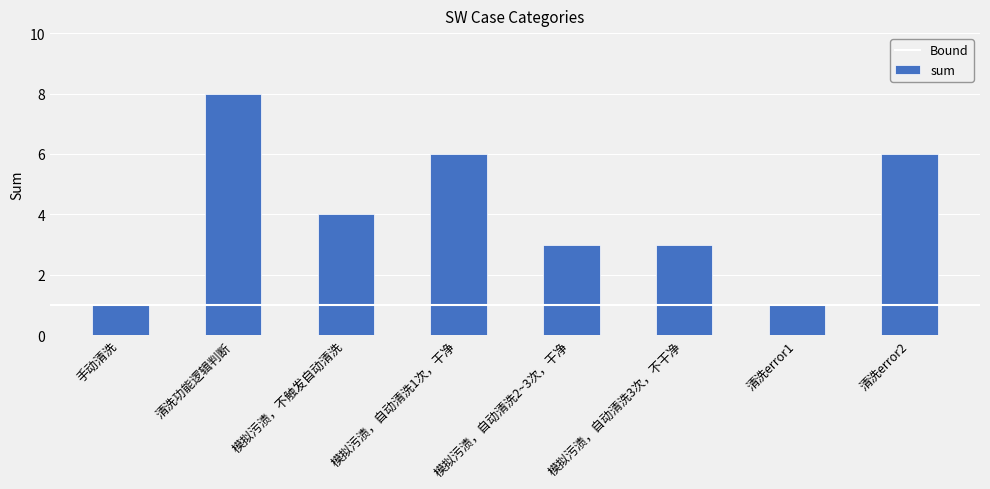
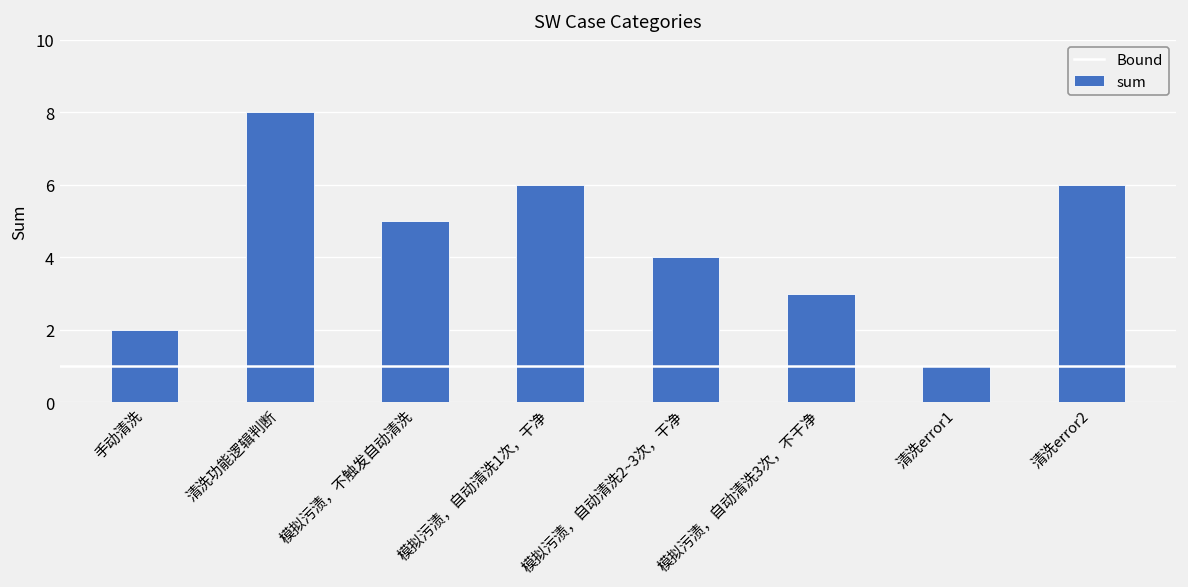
  {
-   "手动清洗": 1,
+   "手动清洗": 2,
    "清洗功能逻辑判断": 8,
-   "模拟污渍，不触发自动清洗": 4,
+   "模拟污渍，不触发自动清洗": 5,
    "模拟污渍，自动清洗1次，干净": 6,
-   "模拟污渍，自动清洗2~3次，干净": 3,
+   "模拟污渍，自动清洗2~3次，干净": 4,
    "模拟污渍，自动清洗3次，不干净": 3,
    "清洗error1": 1,
    "清洗error2": 6
  }
